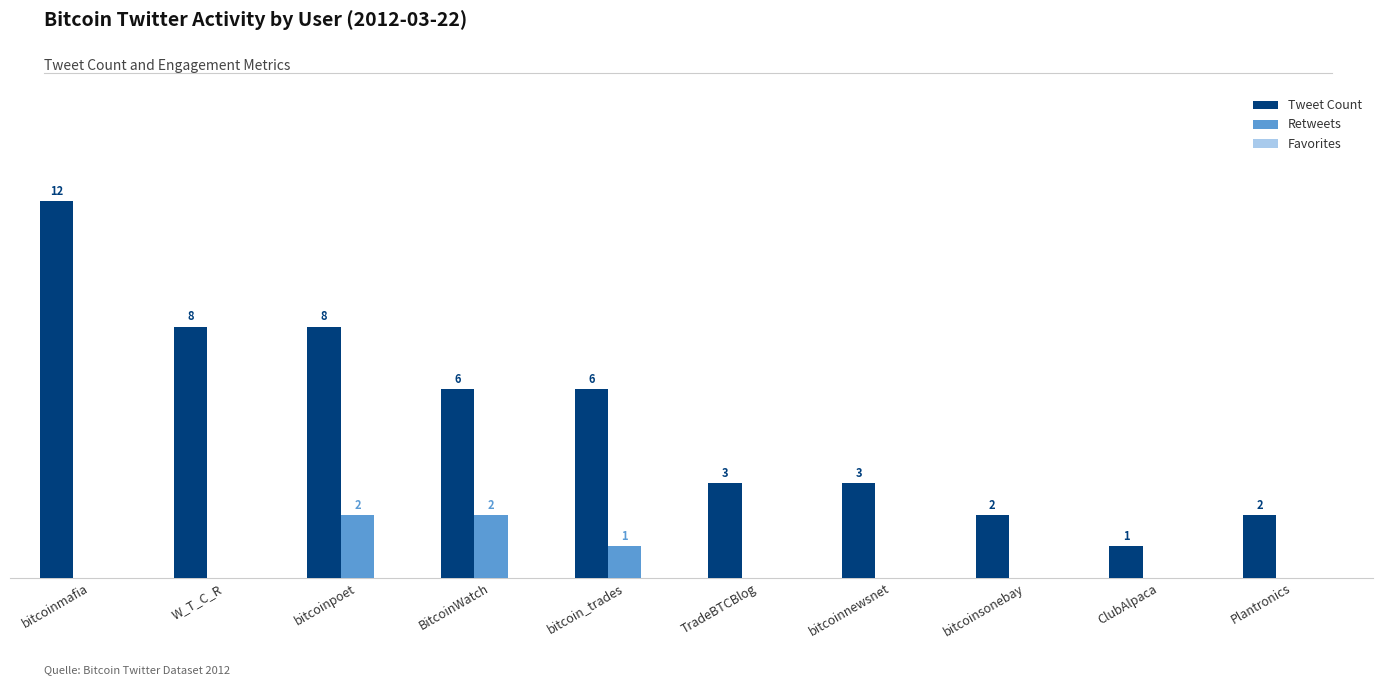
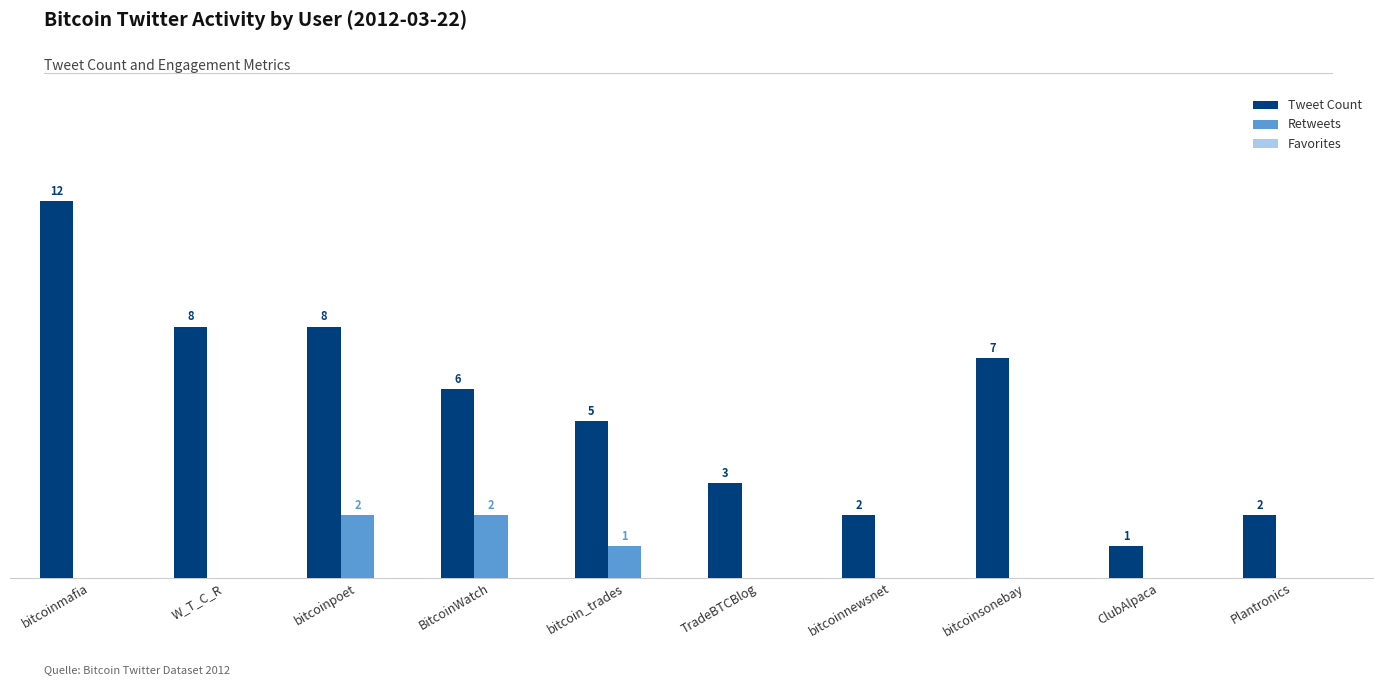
  {
    "Tweet Count": {
      "bitcoinmafia": 12,
      "W_T_C_R": 8,
      "bitcoinpoet": 8,
      "BitcoinWatch": 6,
-     "bitcoin_trades": 6,
+     "bitcoin_trades": 5,
      "TradeBTCBlog": 3,
-     "bitcoinnewsnet": 3,
-     "bitcoinsonebay": 2,
+     "bitcoinnewsnet": 2,
+     "bitcoinsonebay": 7,
      "ClubAlpaca": 1,
      "Plantronics": 2
    },
    "Retweets": {
      "bitcoinpoet": 2,
      "BitcoinWatch": 2,
      "bitcoin_trades": 1
    }
  }
